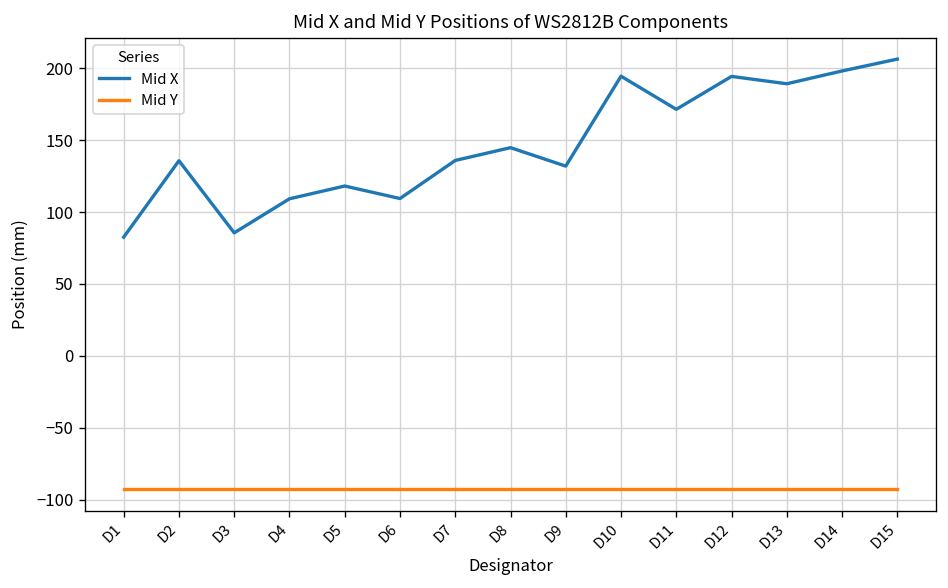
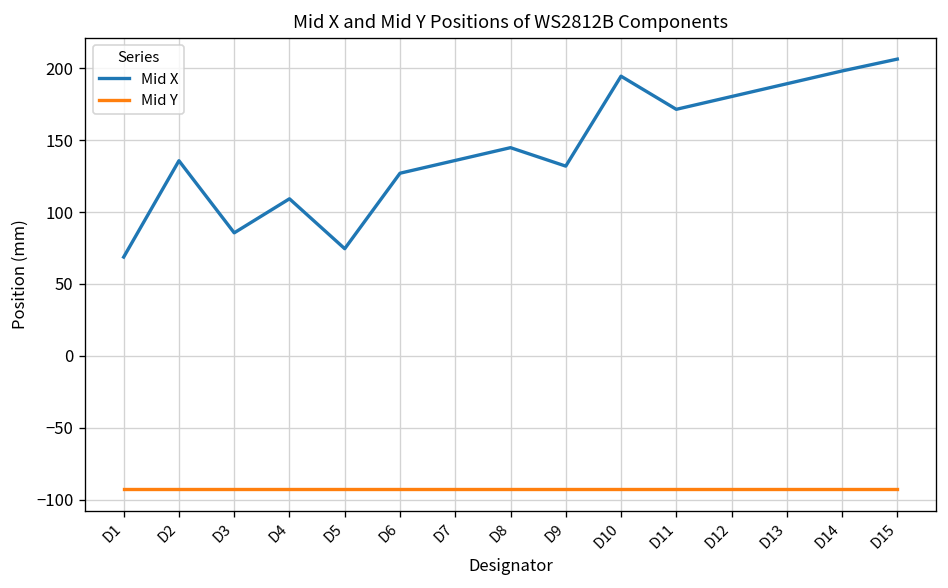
  {
    "Mid X": {
-     "D1": 83,
+     "D1": 69,
      "D2": 136,
      "D3": 86,
      "D4": 109,
-     "D5": 118,
-     "D6": 109,
+     "D5": 75,
+     "D6": 127,
      "D7": 136,
      "D8": 145,
      "D9": 132,
      "D10": 194,
      "D11": 171,
-     "D12": 194,
+     "D12": 180,
      "D13": 189,
      "D14": 198,
      "D15": 206
    },
    "Mid Y": {
      "D1": -93,
      "D2": -93,
      "D3": -93,
      "D4": -93,
      "D5": -93,
      "D6": -93,
      "D7": -93,
      "D8": -93,
      "D9": -93,
      "D10": -93,
      "D11": -93,
      "D12": -93,
      "D13": -93,
      "D14": -93,
      "D15": -93
    }
  }
